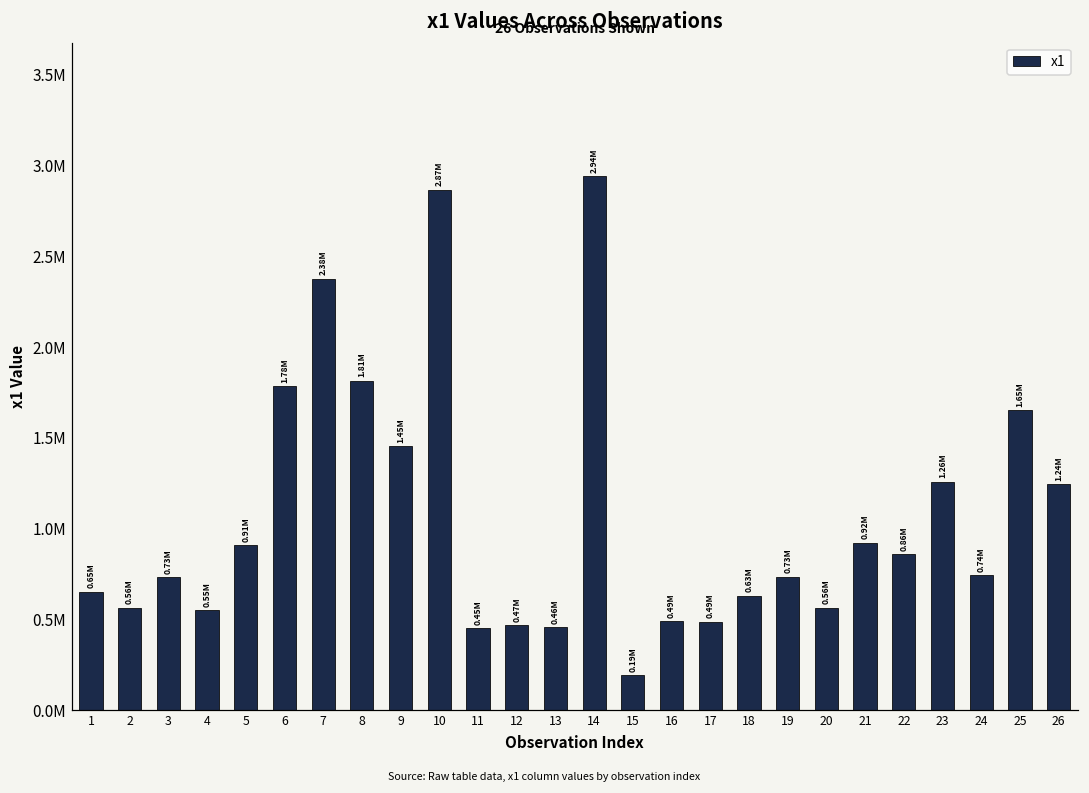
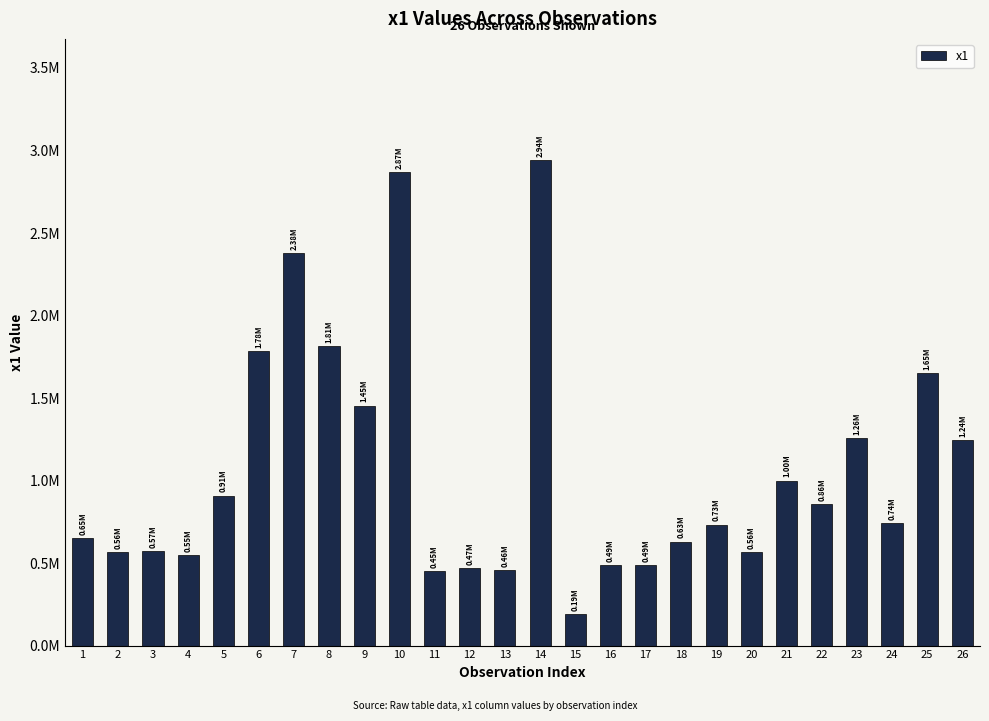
  {
    "1": "0.65M",
    "2": "0.56M",
-   "3": "0.73M",
+   "3": "0.57M",
    "4": "0.55M",
    "5": "0.91M",
    "6": "1.78M",
    "7": "2.38M",
    "8": "1.81M",
    "9": "1.45M",
    "10": "2.87M",
    "11": "0.45M",
    "12": "0.47M",
    "13": "0.46M",
    "14": "2.94M",
    "15": "0.19M",
    "16": "0.49M",
    "17": "0.49M",
    "18": "0.63M",
    "19": "0.73M",
    "20": "0.56M",
-   "21": "0.92M",
+   "21": "1.00M",
    "22": "0.86M",
    "23": "1.26M",
    "24": "0.74M",
    "25": "1.65M",
    "26": "1.24M"
  }
